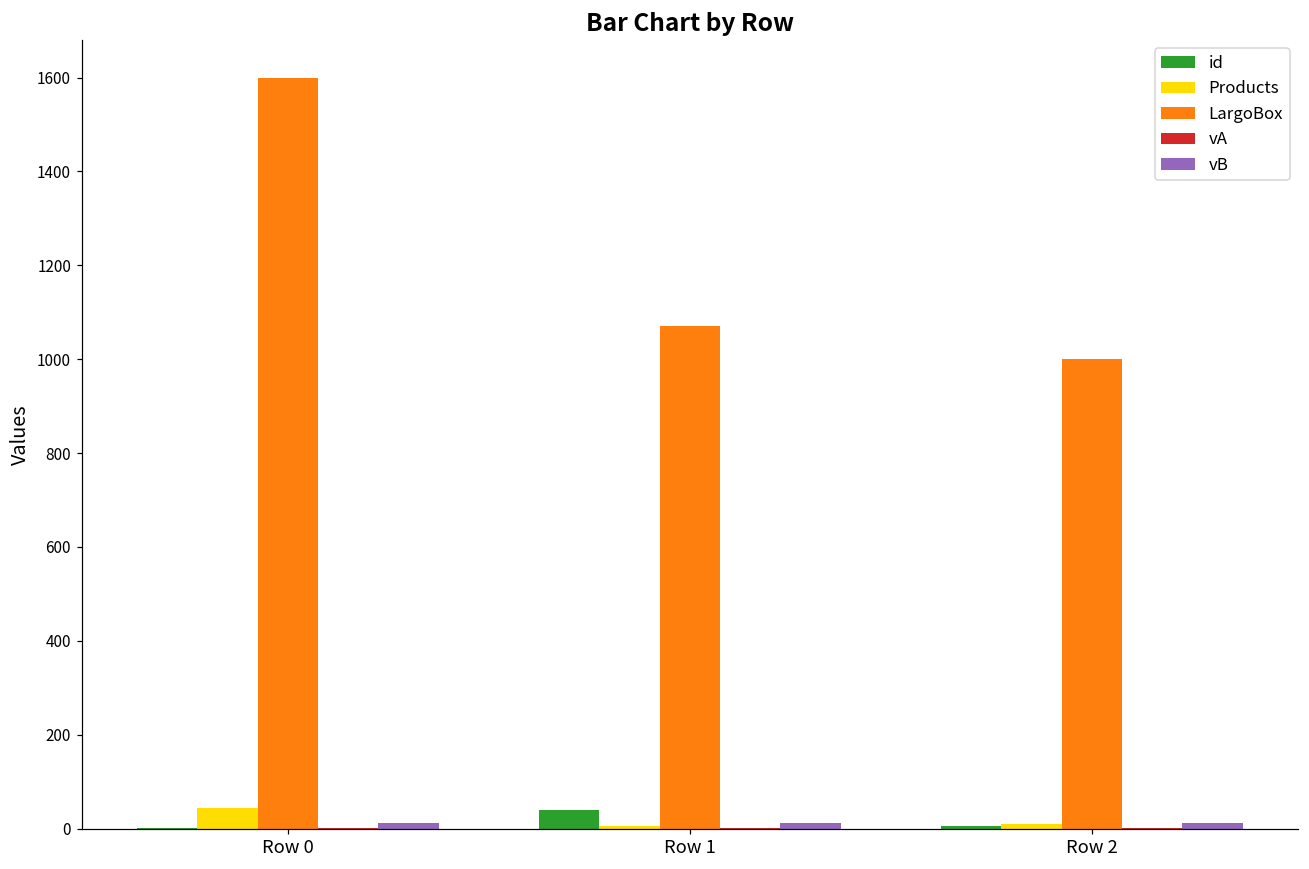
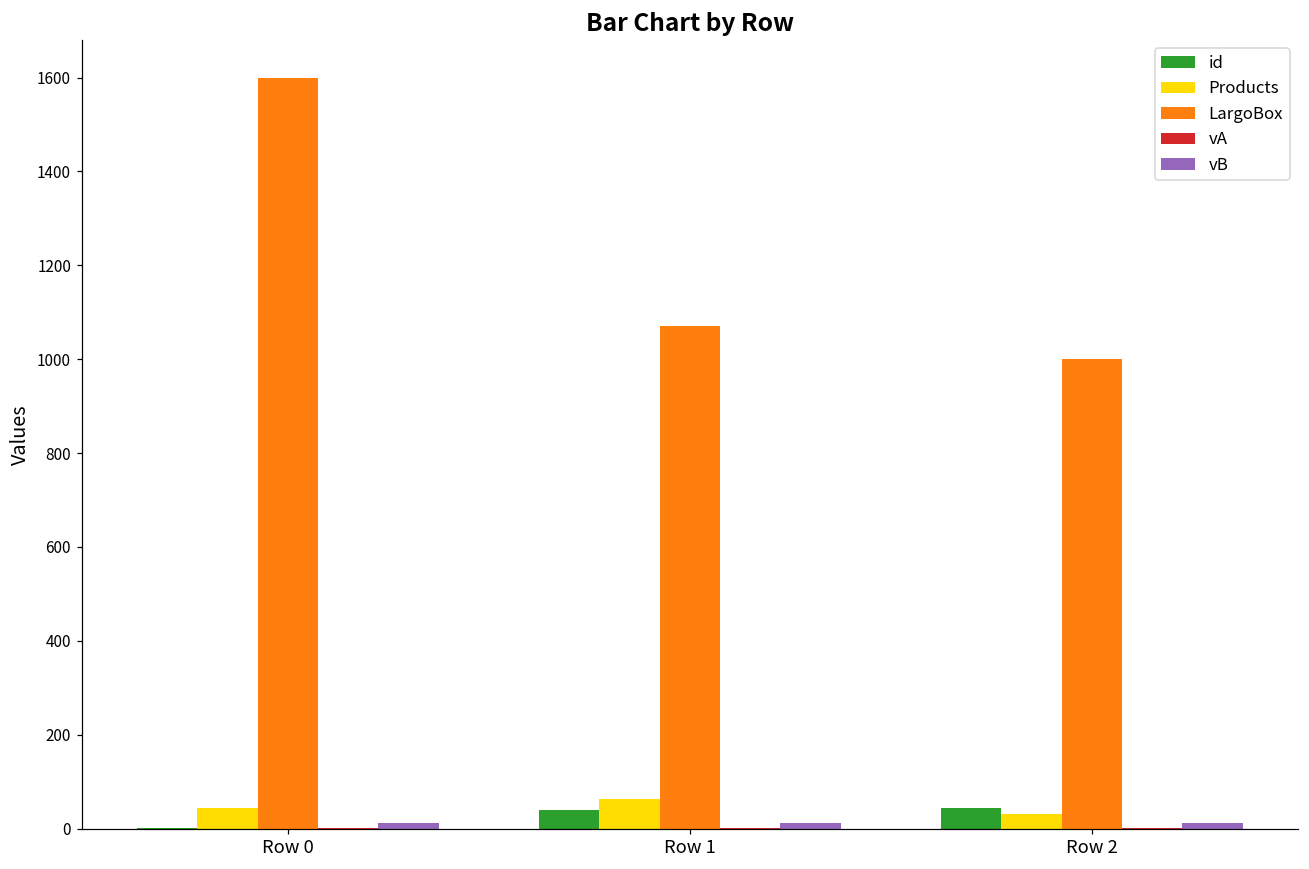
  {
    "id": {
      "Row 1": 40,
-     "Row 2": 10
+     "Row 2": 40
    },
    "Products": {
      "Row 0": 40,
-     "Row 1": 10,
-     "Row 2": 10
+     "Row 1": 60,
+     "Row 2": 30
    },
    "LargoBox": {
      "Row 0": 1600,
      "Row 1": 1070,
      "Row 2": 1000
    },
    "vB": {
      "Row 0": 10,
      "Row 1": 10,
      "Row 2": 10
    }
  }
